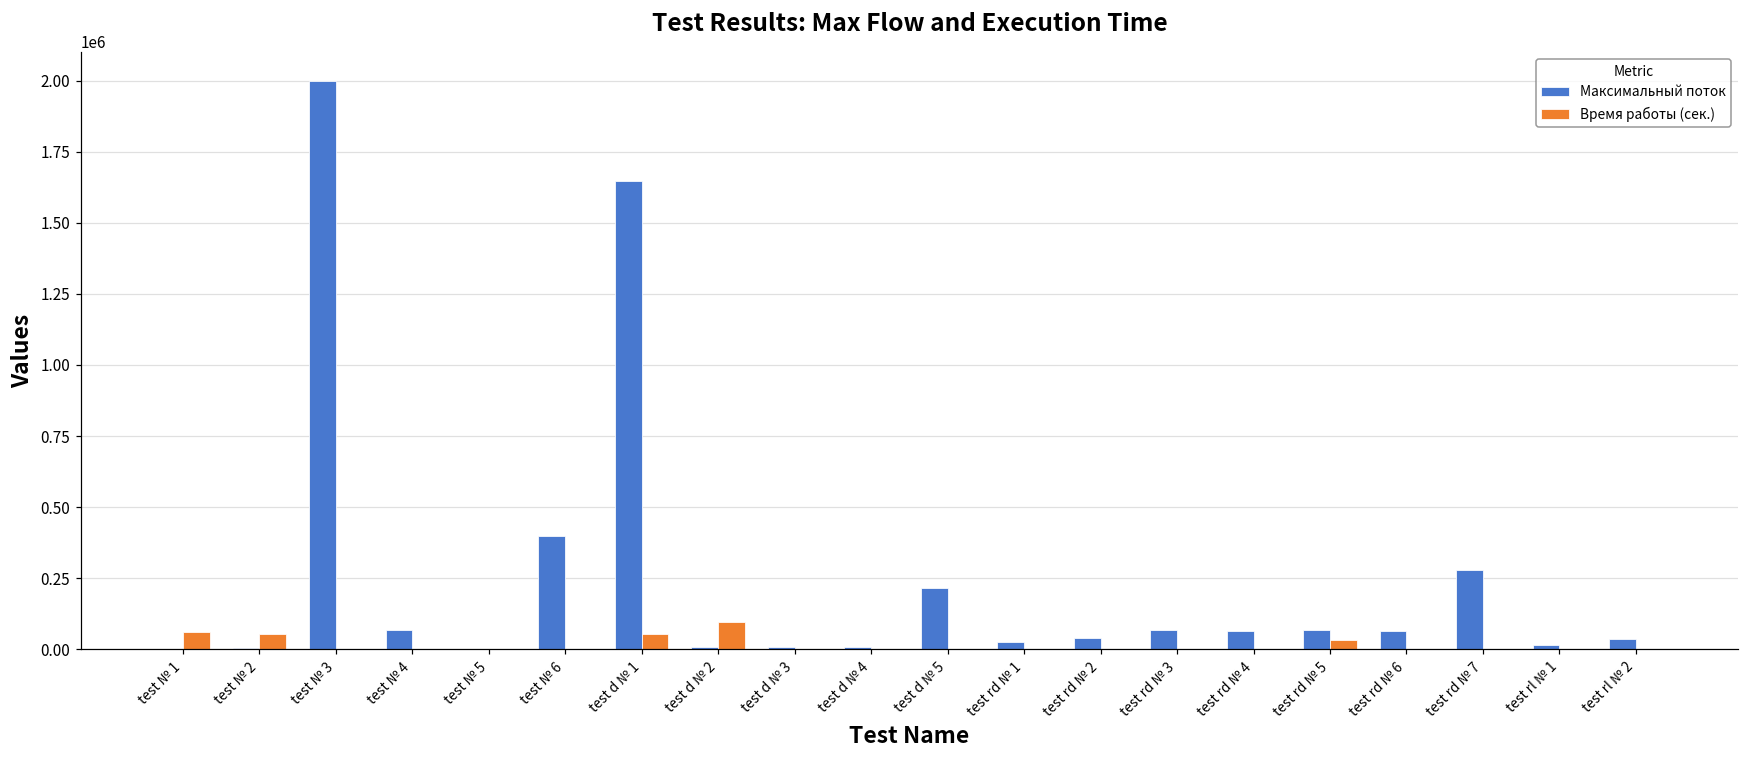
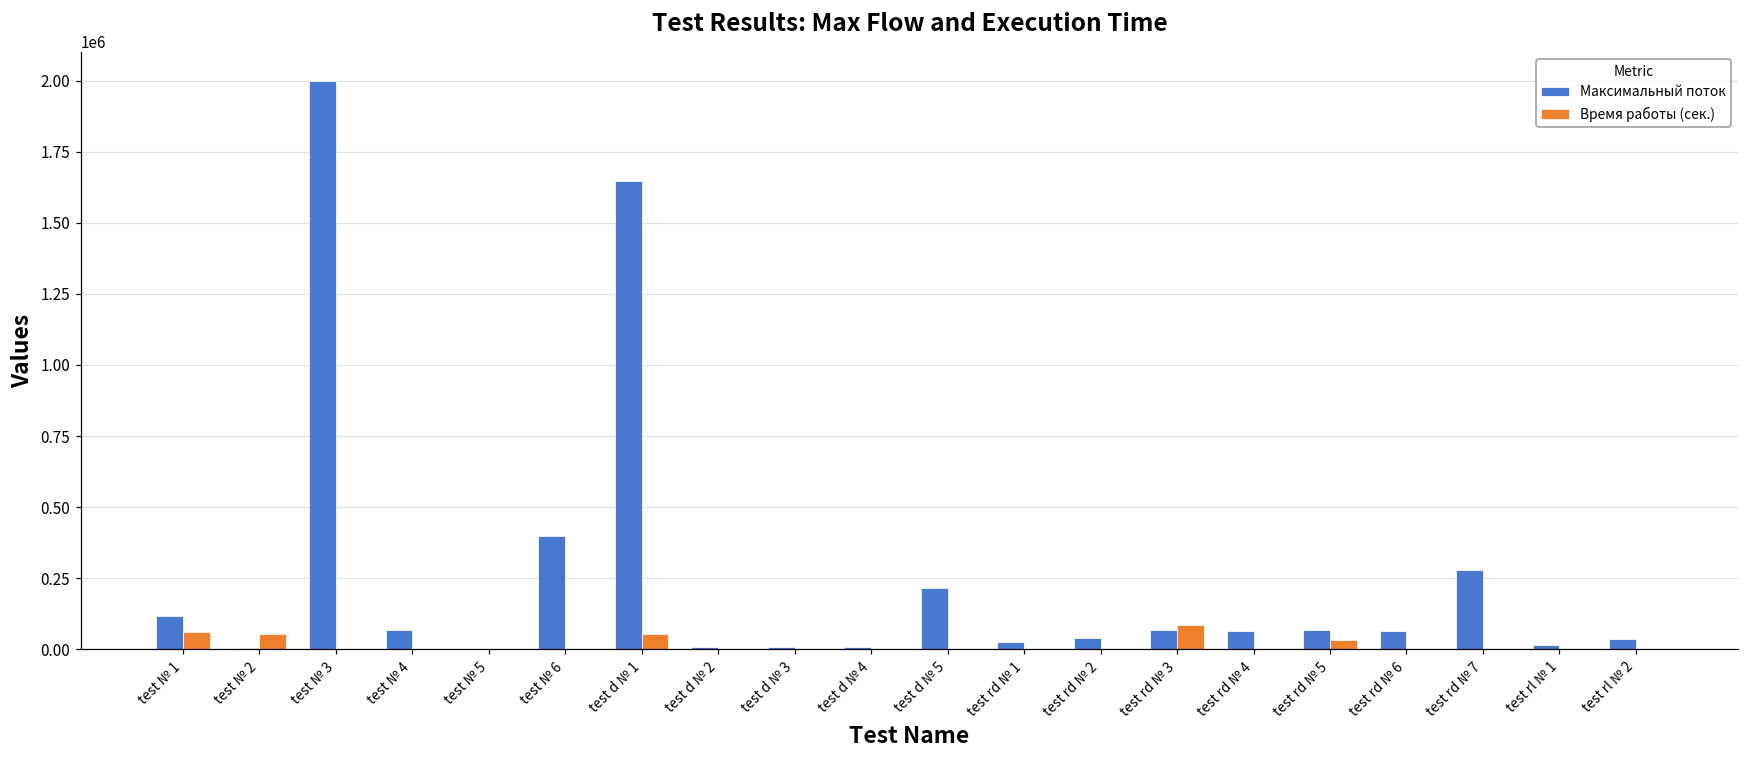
  {
    "Максимальный поток": {
-     "test № 1": 0,
+     "test № 1": 120000,
      "test № 3": 2000000,
      "test № 4": 70000,
      "test № 6": 400000,
      "test d № 1": 1650000,
      "test d № 5": 220000,
      "test rd № 1": 20000,
      "test rd № 2": 40000,
      "test rd № 3": 70000,
      "test rd № 4": 60000,
      "test rd № 5": 70000,
      "test rd № 6": 60000,
      "test rd № 7": 280000,
      "test rl № 1": 20000,
      "test rl № 2": 40000
    },
    "Время работы (сек.)": {
      "test № 1": 60000,
      "test № 2": 50000,
      "test № 3": 0,
      "test № 4": 0,
      "test № 5": 0,
      "test d № 1": 50000,
-     "test d № 2": 100000,
+     "test d № 2": 0,
      "test d № 5": 0,
      "test rd № 2": 0,
-     "test rd № 3": 0,
+     "test rd № 3": 90000,
      "test rd № 4": 0,
      "test rd № 5": 30000,
      "test rl № 1": 0,
      "test rl № 2": 0
    }
  }
